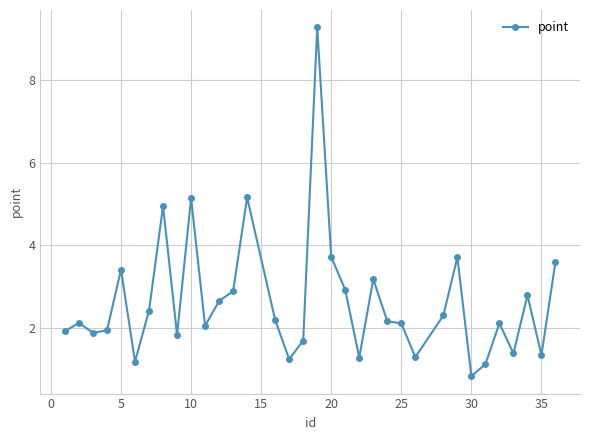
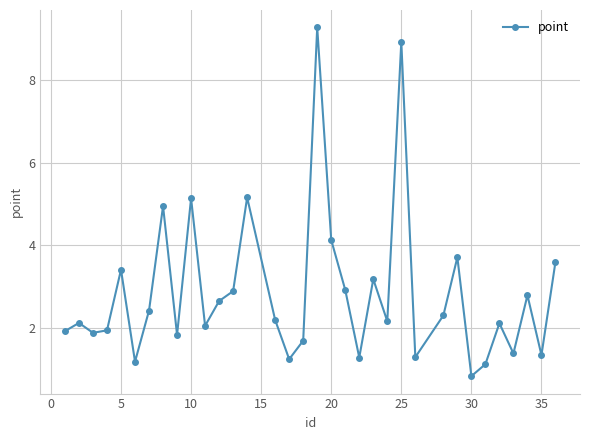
  {
    "5": 3.4,
    "10": 5.1,
-   "20": 3.7,
-   "25": 2.1,
+   "20": 4.1,
+   "25": 8.9,
    "30": 0.8,
    "35": 1.3
  }
